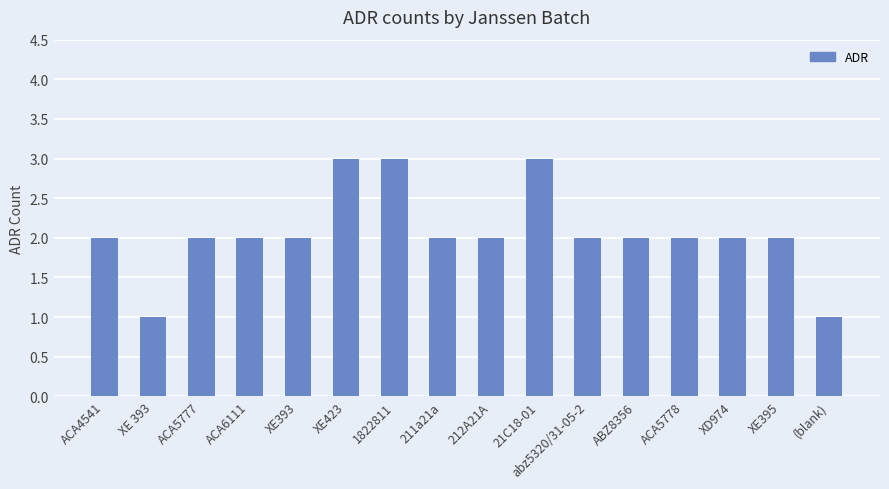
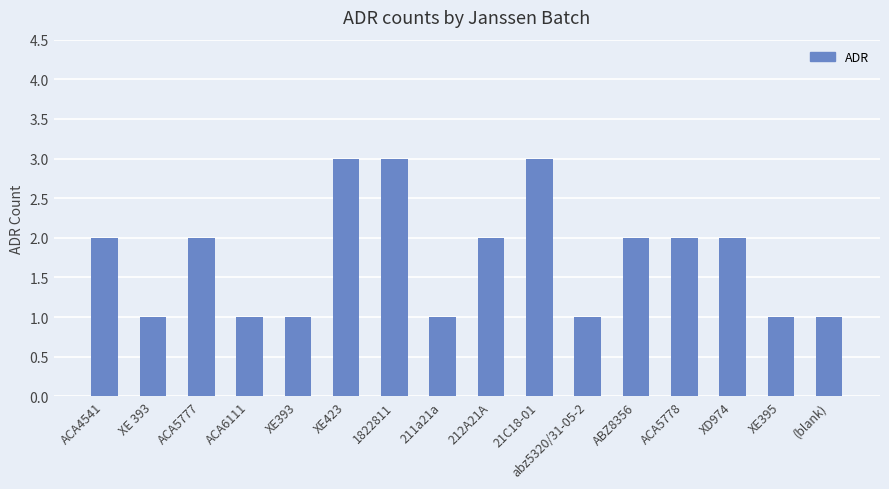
  {
    "ACA4541": 2,
    "XE 393": 1,
    "ACA5777": 2,
-   "ACA6111": 2,
-   "XE393": 2,
+   "ACA6111": 1,
+   "XE393": 1,
    "XE423": 3,
    "1822811": 3,
-   "211a21a": 2,
+   "211a21a": 1,
    "212A21A": 2,
    "21C18-01": 3,
-   "abz5320/31-05-2": 2,
+   "abz5320/31-05-2": 1,
    "ABZ8356": 2,
    "ACA5778": 2,
    "XD974": 2,
-   "XE395": 2,
+   "XE395": 1,
    "(blank)": 1
  }
